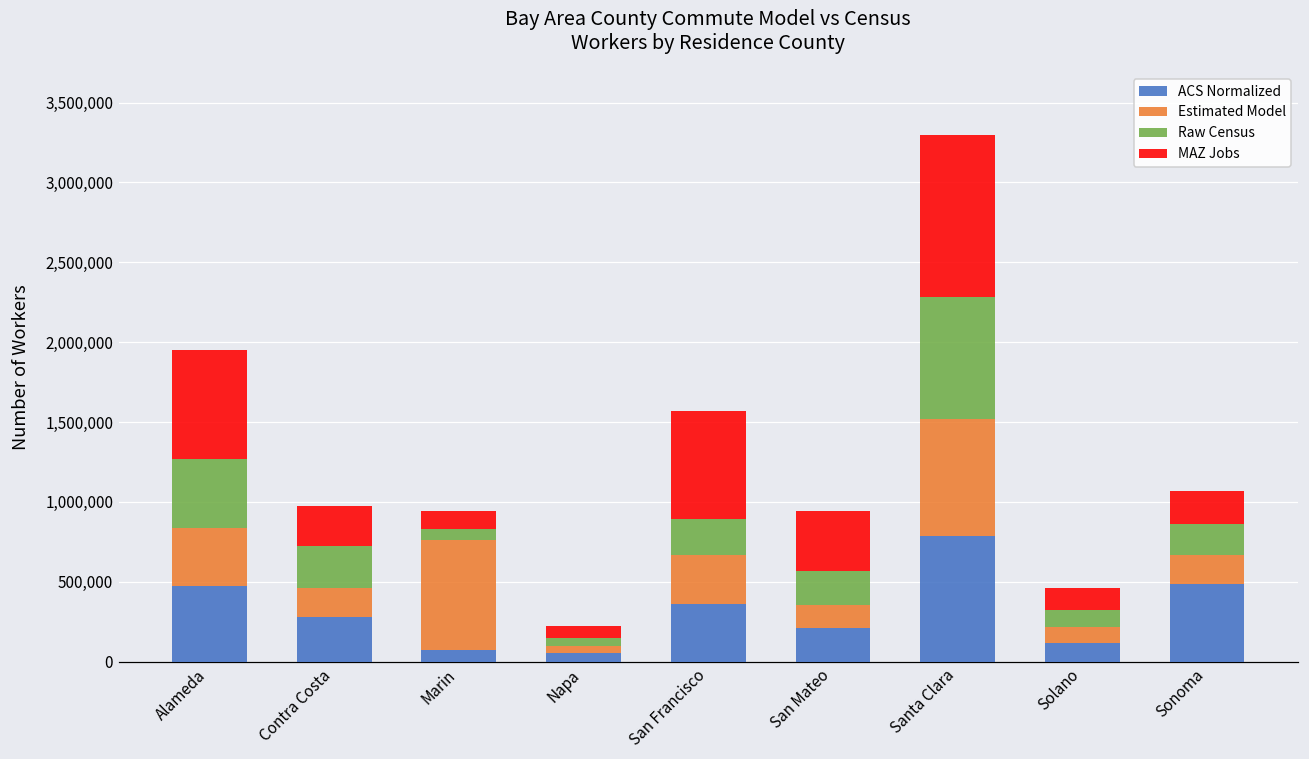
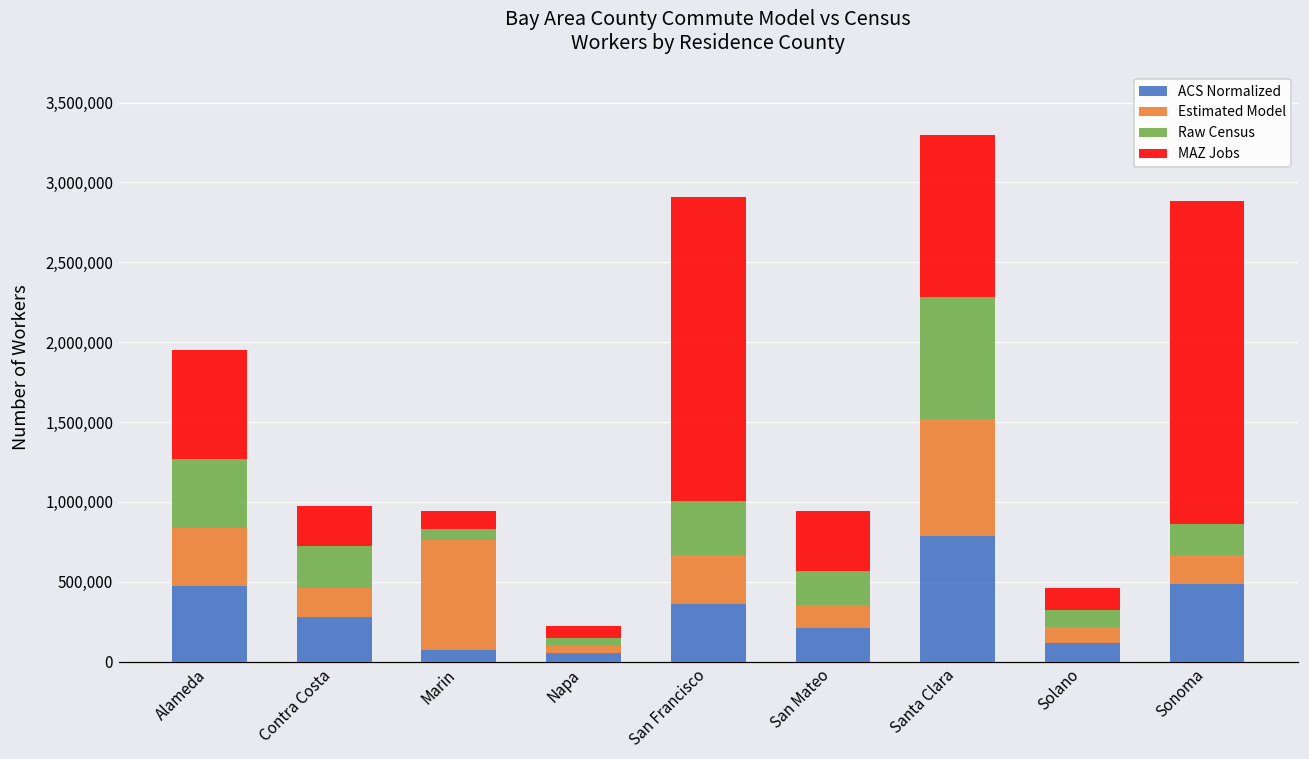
  {
    "ACS Normalized": {
      "Alameda": "470,000",
      "Contra Costa": "280,000",
      "Marin": "70,000",
      "Napa": "50,000",
      "San Francisco": "360,000",
      "San Mateo": "210,000",
      "Santa Clara": "780,000",
      "Solano": "110,000",
      "Sonoma": "480,000"
    },
    "Estimated Model": {
      "Alameda": "360,000",
      "Contra Costa": "180,000",
      "Marin": "690,000",
      "Napa": "50,000",
      "San Francisco": "300,000",
      "San Mateo": "140,000",
      "Santa Clara": "730,000",
      "Solano": "110,000",
      "Sonoma": "190,000"
    },
    "Raw Census": {
      "Alameda": "430,000",
      "Contra Costa": "270,000",
      "Marin": "70,000",
      "Napa": "50,000",
-     "San Francisco": "230,000",
+     "San Francisco": "340,000",
      "San Mateo": "210,000",
      "Santa Clara": "760,000",
      "Solano": "100,000",
      "Sonoma": "190,000"
    },
    "MAZ Jobs": {
      "Alameda": "680,000",
      "Contra Costa": "250,000",
      "Marin": "110,000",
      "Napa": "70,000",
-     "San Francisco": "680,000",
+     "San Francisco": "1,900,000",
      "San Mateo": "380,000",
      "Santa Clara": "1,010,000",
      "Solano": "140,000",
-     "Sonoma": "210,000"
+     "Sonoma": "2,020,000"
    }
  }
